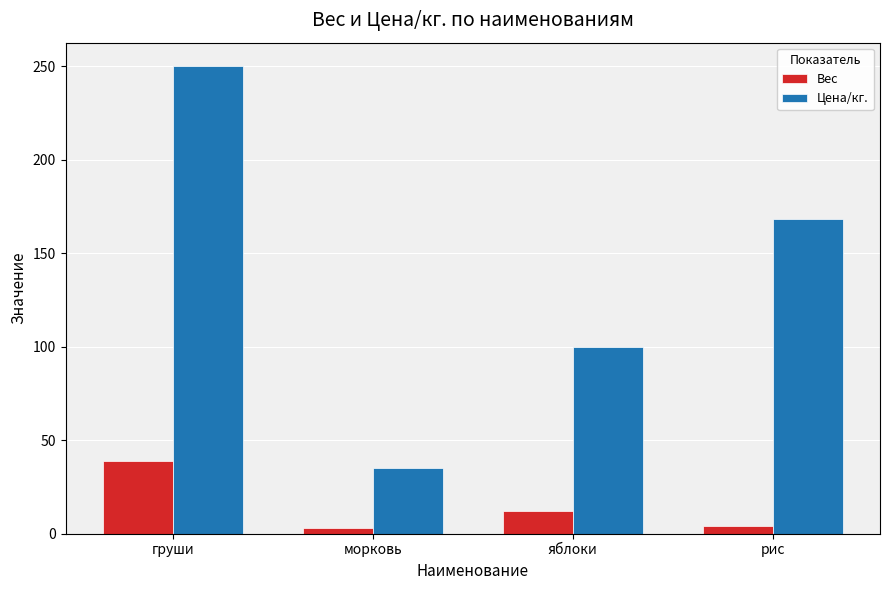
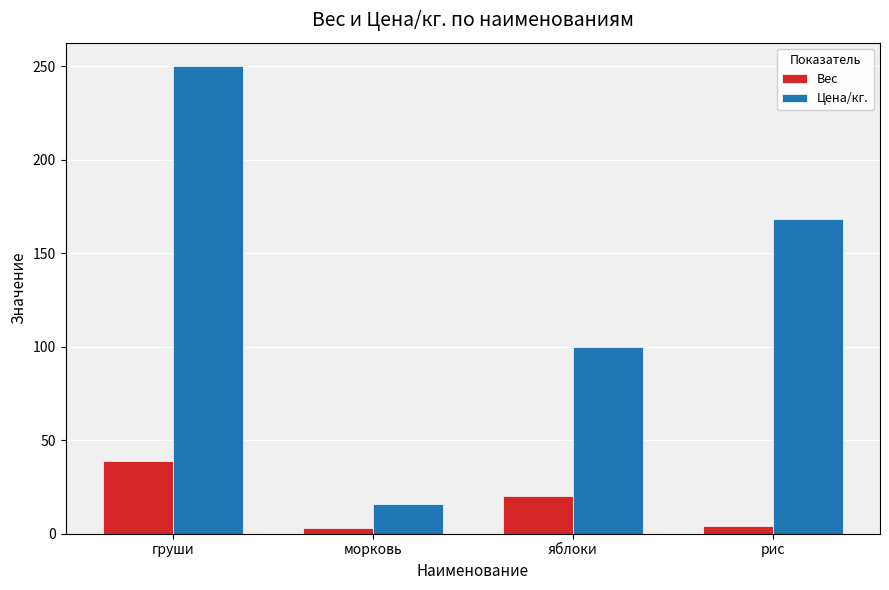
  {
    "Вес": {
      "груши": 39,
      "морковь": 3,
-     "яблоки": 12,
+     "яблоки": 20,
      "рис": 4
    },
    "Цена/кг.": {
      "груши": 250,
-     "морковь": 35,
+     "морковь": 16,
      "яблоки": 100,
      "рис": 168
    }
  }
